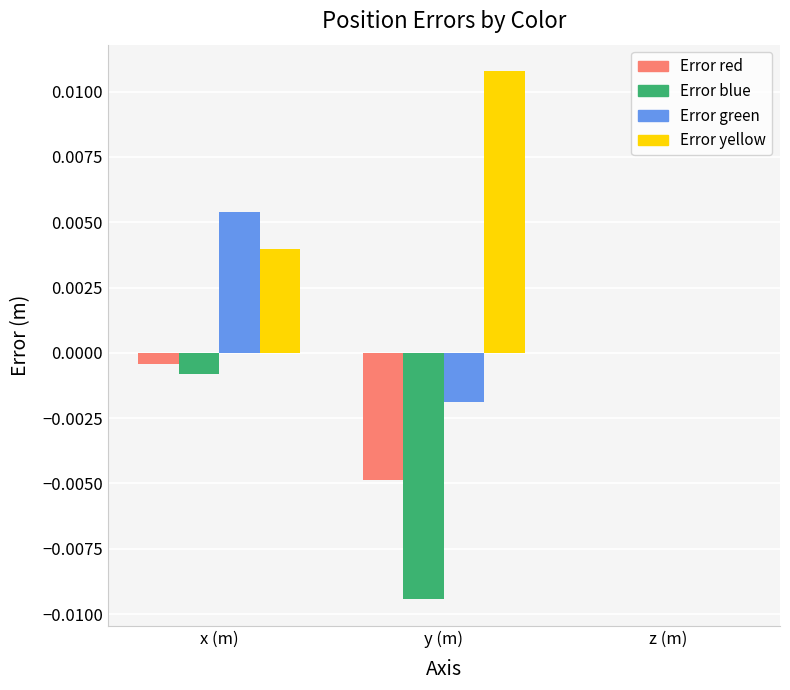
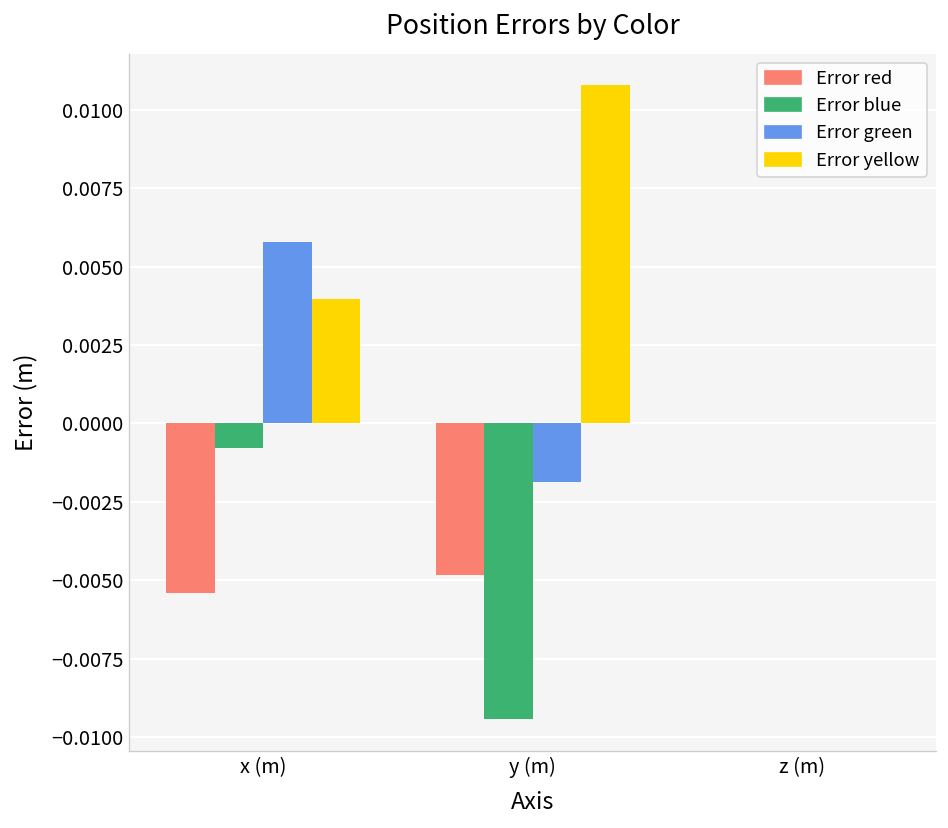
  {
    "Error red": {
-     "x (m)": -0.0004,
+     "x (m)": -0.0054,
      "y (m)": -0.0048
    },
    "Error blue": {
      "x (m)": -0.0008,
      "y (m)": -0.0094
    },
    "Error green": {
-     "x (m)": 0.0054,
+     "x (m)": 0.0058,
      "y (m)": -0.0019
    },
    "Error yellow": {
      "x (m)": 0.0040,
      "y (m)": 0.0108
    }
  }
